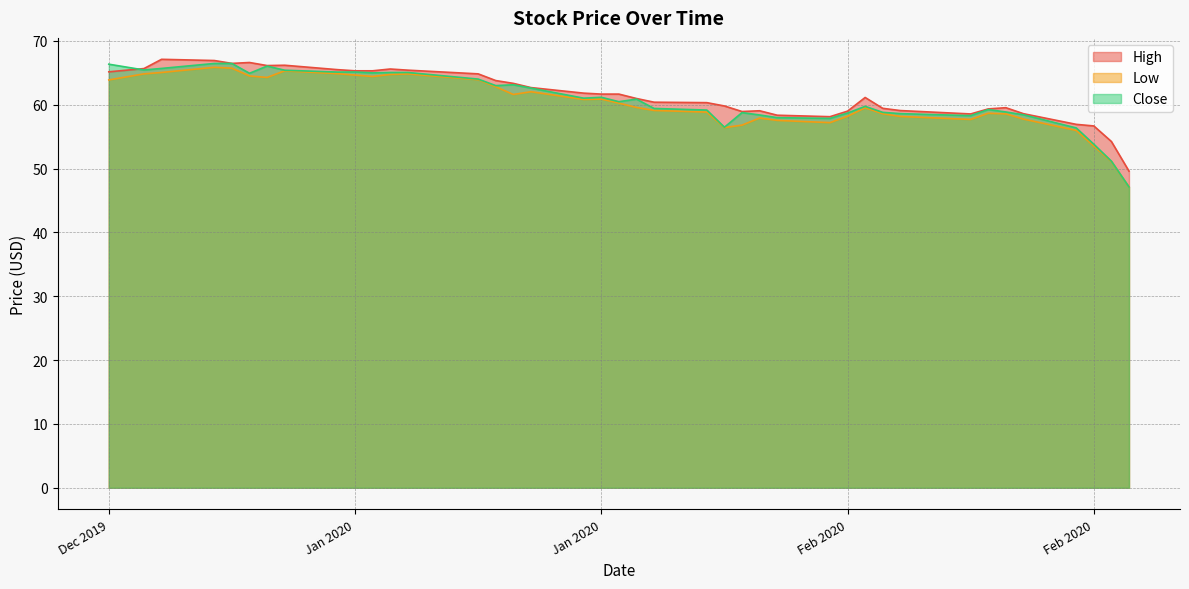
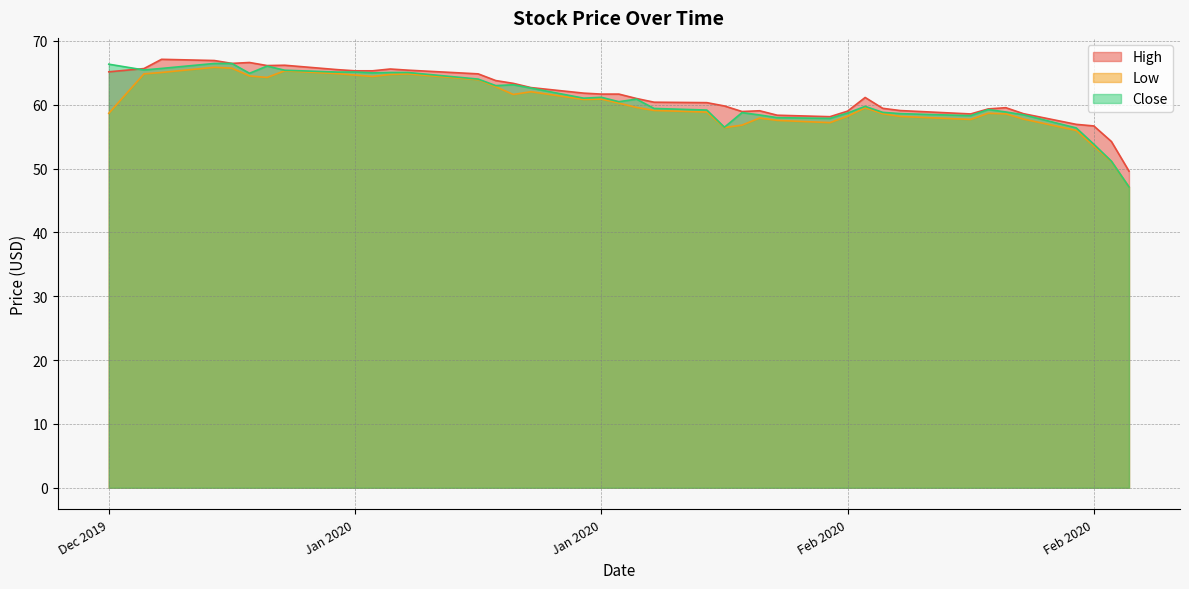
  {
    "High": {
      "Dec 2019": 65
    },
    "Low": {
-     "Dec 2019": 64
+     "Dec 2019": 59
    },
    "Close": {
      "Dec 2019": 66
    }
  }
